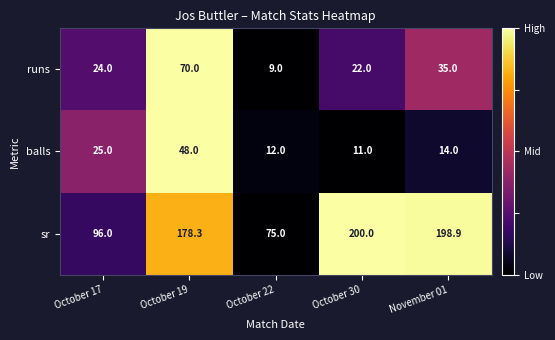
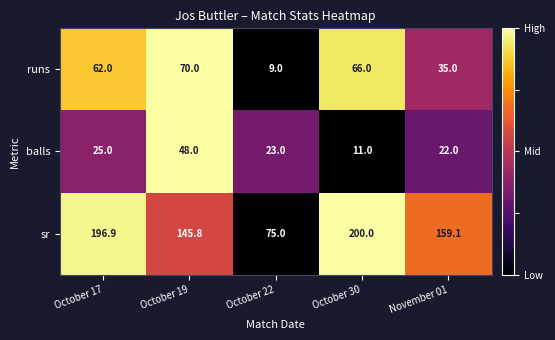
  {
    "runs": {
-     "October 17": 24.0,
+     "October 17": 62.0,
      "October 19": 70.0,
      "October 22": 9.0,
-     "October 30": 22.0,
+     "October 30": 66.0,
      "November 01": 35.0
    },
    "balls": {
      "October 17": 25.0,
      "October 19": 48.0,
-     "October 22": 12.0,
+     "October 22": 23.0,
      "October 30": 11.0,
-     "November 01": 14.0
+     "November 01": 22.0
    },
    "sr": {
-     "October 17": 96.0,
-     "October 19": 178.3,
+     "October 17": 196.9,
+     "October 19": 145.8,
      "October 22": 75.0,
      "October 30": 200.0,
-     "November 01": 198.9
+     "November 01": 159.1
    }
  }
